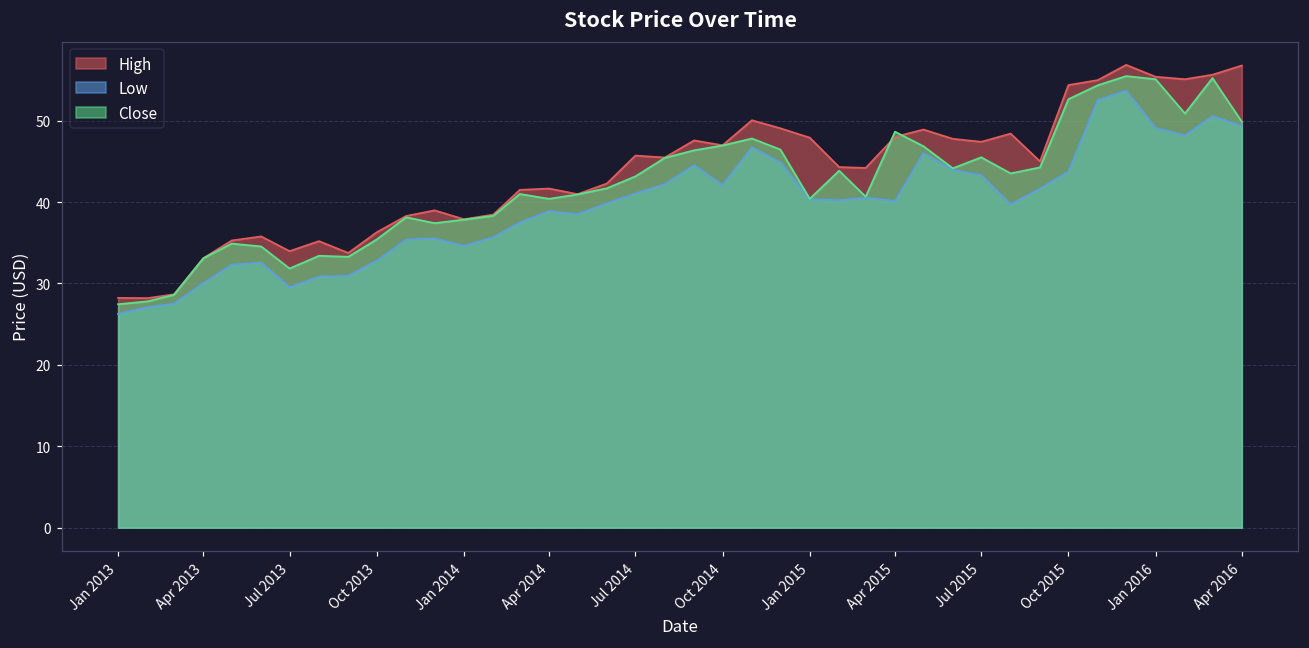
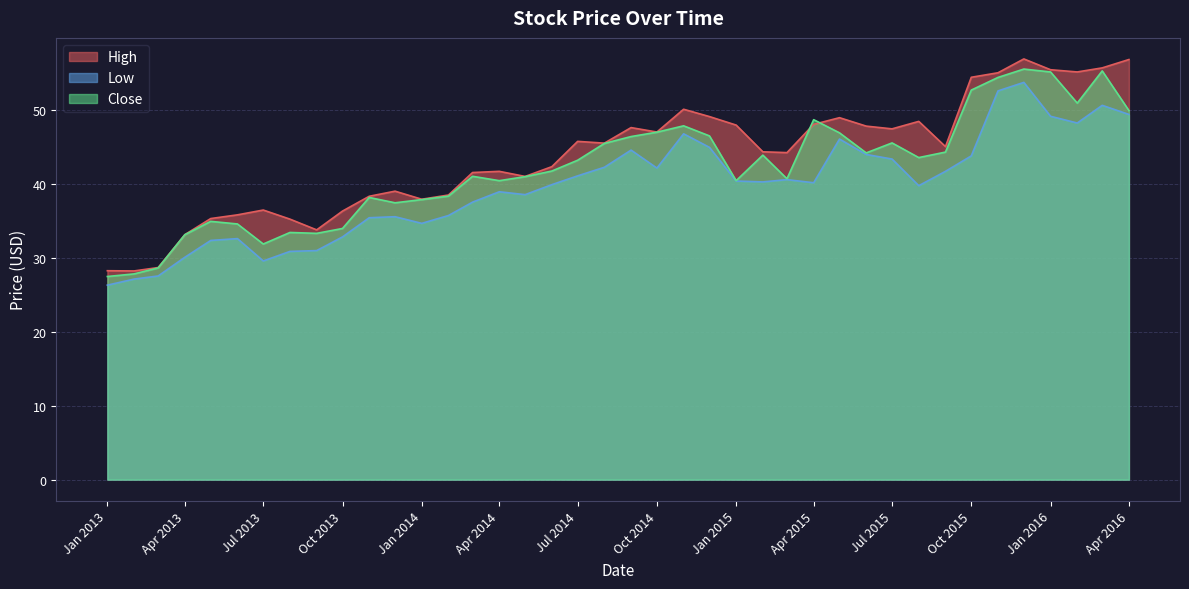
  {
    "High": {
      "Jan 2013": 28,
-     "Jul 2013": 34,
+     "Jul 2013": 36,
      "Oct 2013": 36,
      "Apr 2014": 42,
      "Jul 2014": 46,
      "Jan 2015": 48,
      "Apr 2015": 48,
      "Jul 2015": 47,
      "Oct 2015": 54,
      "Apr 2016": 57
    },
    "Low": {
      "Jan 2013": 26,
      "Apr 2013": 30,
      "Jul 2013": 30,
      "Oct 2013": 33,
      "Jan 2014": 35,
      "Apr 2014": 39,
      "Jul 2014": 41,
      "Oct 2014": 42,
      "Apr 2015": 40,
      "Jul 2015": 43,
      "Oct 2015": 44,
      "Jan 2016": 49,
      "Apr 2016": 49
    },
    "Close": {
      "Jan 2013": 27,
      "Jul 2013": 32,
-     "Oct 2013": 35,
+     "Oct 2013": 34,
      "Apr 2014": 40,
      "Jul 2014": 43,
      "Apr 2015": 49,
      "Jul 2015": 46,
      "Oct 2015": 53,
      "Apr 2016": 50
    }
  }
